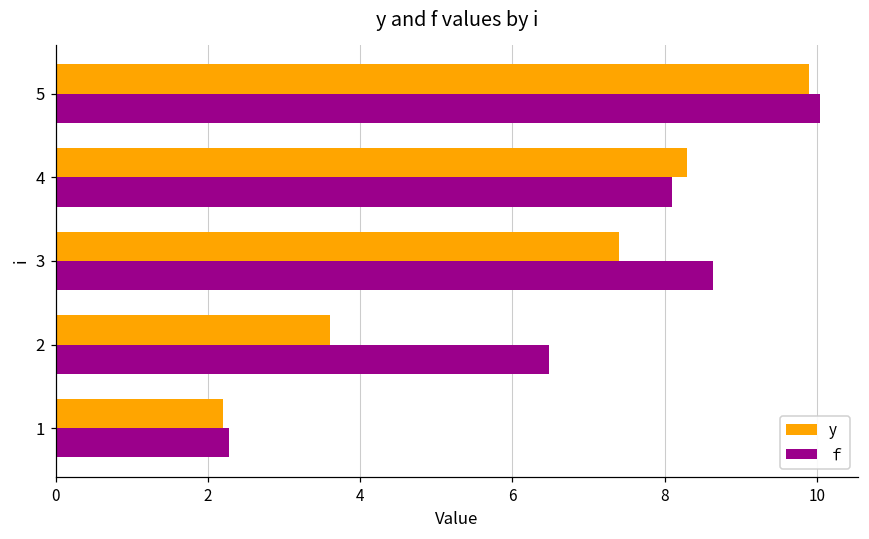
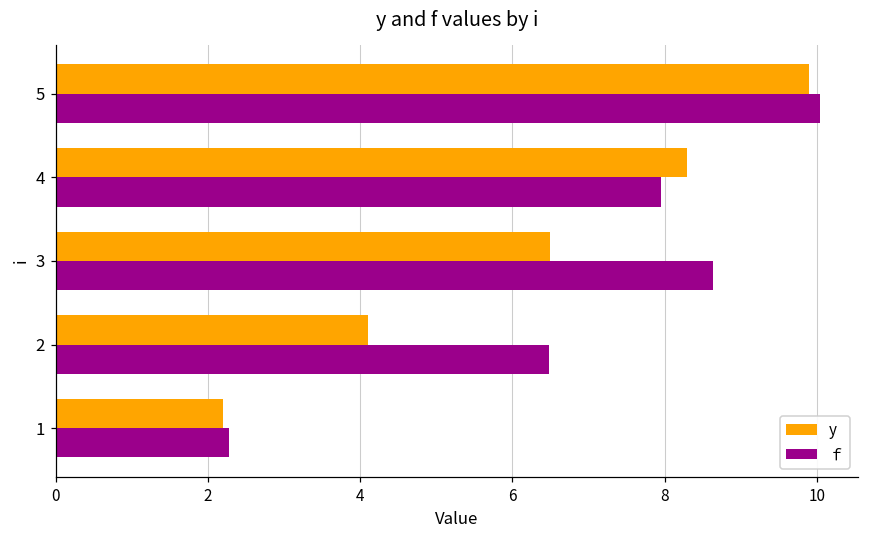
  {
    "y": {
      "5": 9.9,
      "4": 8.3,
-     "3": 7.4,
-     "2": 3.6,
+     "3": 6.5,
+     "2": 4.1,
      "1": 2.2
    },
    "ｆ": {
      "5": 10.0,
-     "4": 8.1,
+     "4": 7.9,
      "3": 8.6,
      "2": 6.5,
      "1": 2.3
    }
  }
